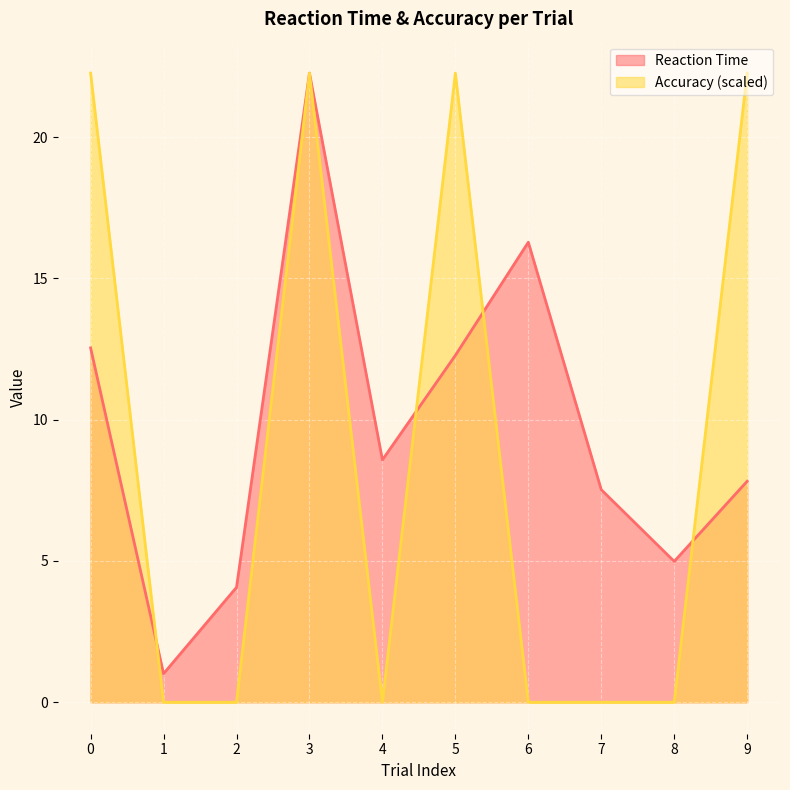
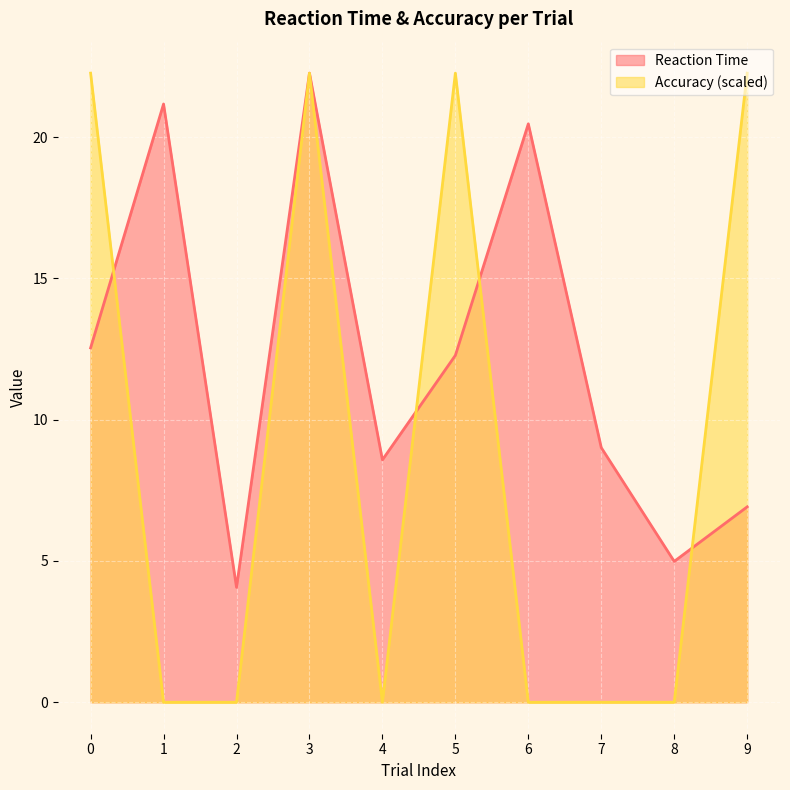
  {
    "Reaction Time": {
      "0": 12.5,
-     "1": 1.0,
+     "1": 21.2,
      "2": 4.1,
      "4": 8.6,
      "5": 12.3,
-     "6": 16.3,
-     "7": 7.5,
+     "6": 20.5,
+     "7": 9.0,
      "8": 5.0,
-     "9": 7.8
+     "9": 6.9
    },
    "Accuracy (scaled)": {
      "0": 22.3,
      "1": 0.0,
      "2": 0.0,
      "4": 0.0,
      "5": 22.3,
      "6": 0.0,
      "7": 0.0,
      "8": 0.0
    }
  }
